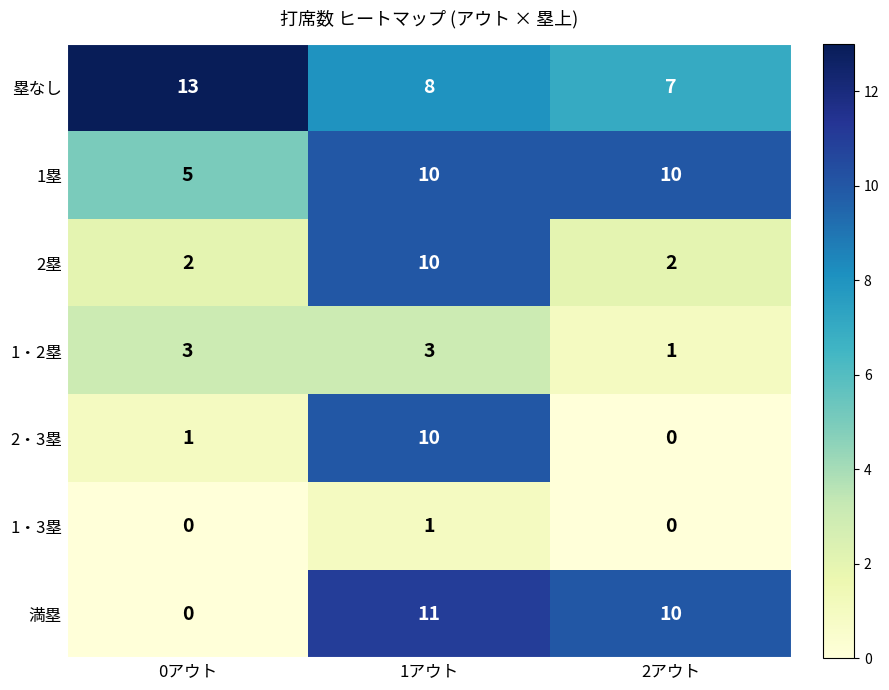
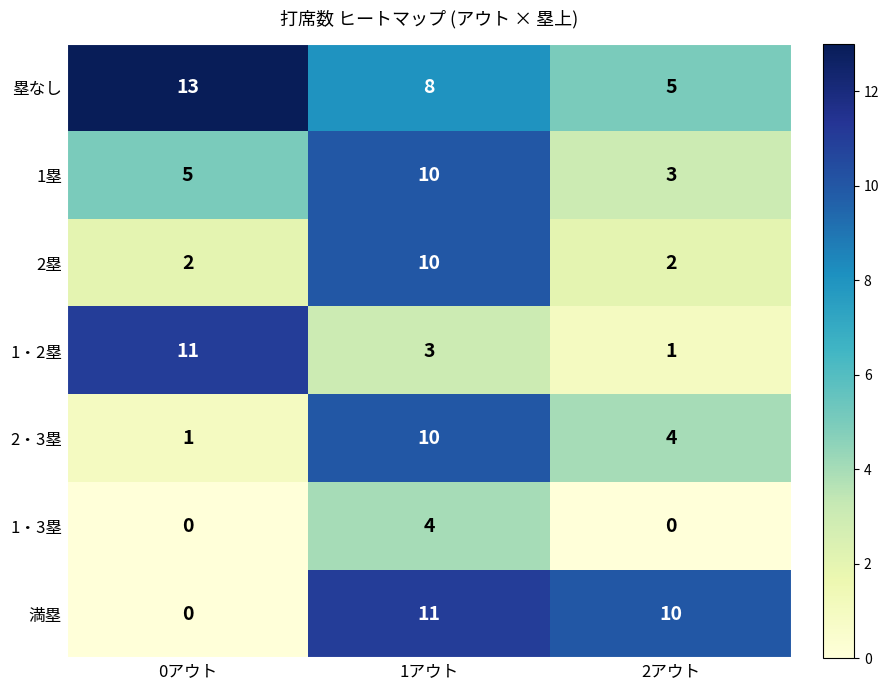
  {
    "塁なし": {
      "0アウト": 13,
      "1アウト": 8,
-     "2アウト": 7
+     "2アウト": 5
    },
    "1塁": {
      "0アウト": 5,
      "1アウト": 10,
-     "2アウト": 10
+     "2アウト": 3
    },
    "2塁": {
      "0アウト": 2,
      "1アウト": 10,
      "2アウト": 2
    },
    "1・2塁": {
-     "0アウト": 3,
+     "0アウト": 11,
      "1アウト": 3,
      "2アウト": 1
    },
    "2・3塁": {
      "0アウト": 1,
      "1アウト": 10,
-     "2アウト": 0
+     "2アウト": 4
    },
    "1・3塁": {
      "0アウト": 0,
-     "1アウト": 1,
+     "1アウト": 4,
      "2アウト": 0
    },
    "満塁": {
      "0アウト": 0,
      "1アウト": 11,
      "2アウト": 10
    }
  }
